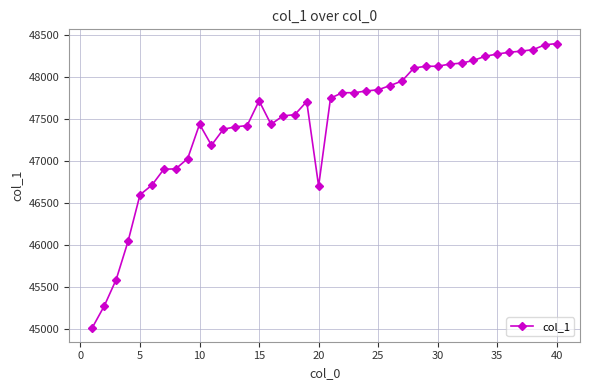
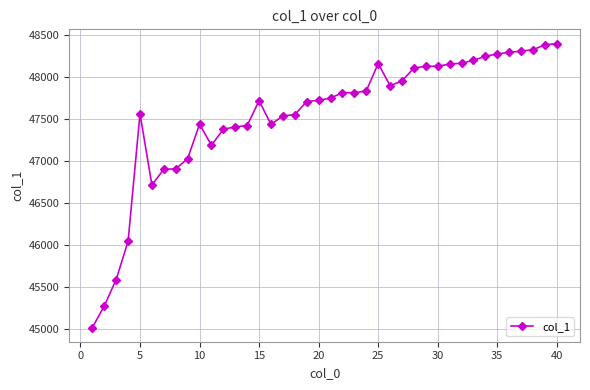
  {
-   "5": 46600,
+   "5": 47600,
    "10": 47400,
    "15": 47700,
-   "20": 46700,
-   "25": 47900,
+   "20": 47700,
+   "25": 48200,
    "30": 48100,
    "35": 48300,
    "40": 48400
  }
